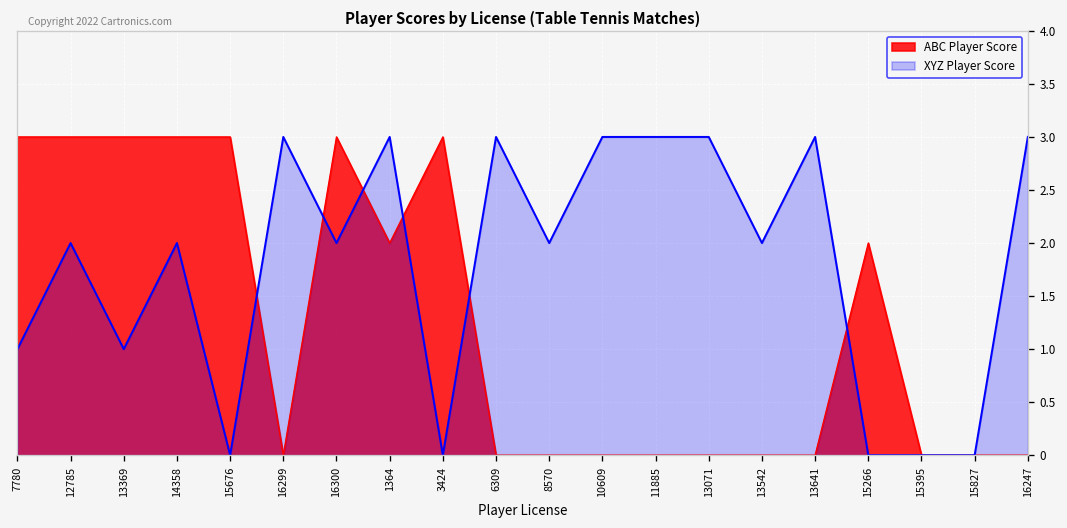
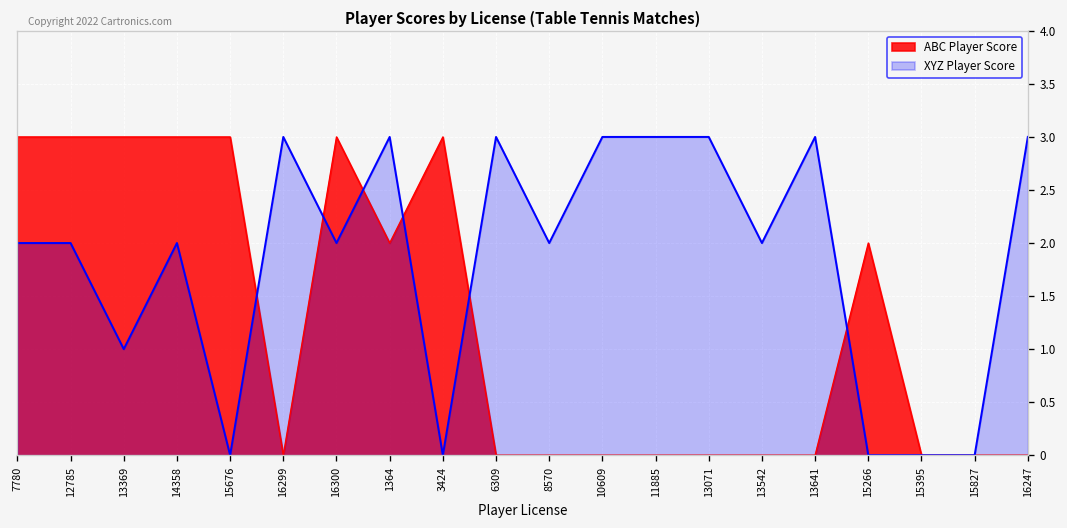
  {
    "ABC Player Score": {
      "7780": 3,
      "12785": 3,
      "13369": 3,
      "14358": 3,
      "15676": 3,
      "16299": 0,
      "16300": 3,
      "1364": 2,
      "3424": 3,
      "6309": 0,
      "8570": 0,
      "10609": 0,
      "11885": 0,
      "13071": 0,
      "13542": 0,
      "13641": 0,
      "15266": 2,
      "16247": 0
    },
    "XYZ Player Score": {
-     "7780": 1,
+     "7780": 2,
      "12785": 2,
      "13369": 1,
      "14358": 2,
      "15676": 0,
      "16299": 3,
      "16300": 2,
      "1364": 3,
      "3424": 0,
      "6309": 3,
      "8570": 2,
      "10609": 3,
      "11885": 3,
      "13071": 3,
      "13542": 2,
      "13641": 3,
      "15266": 0,
      "16247": 3
    }
  }
